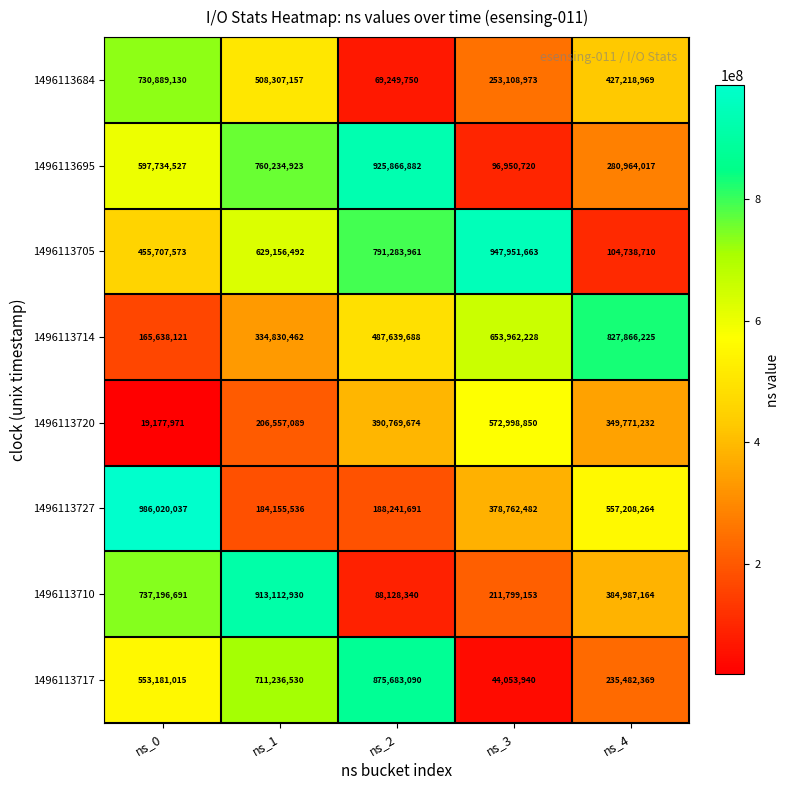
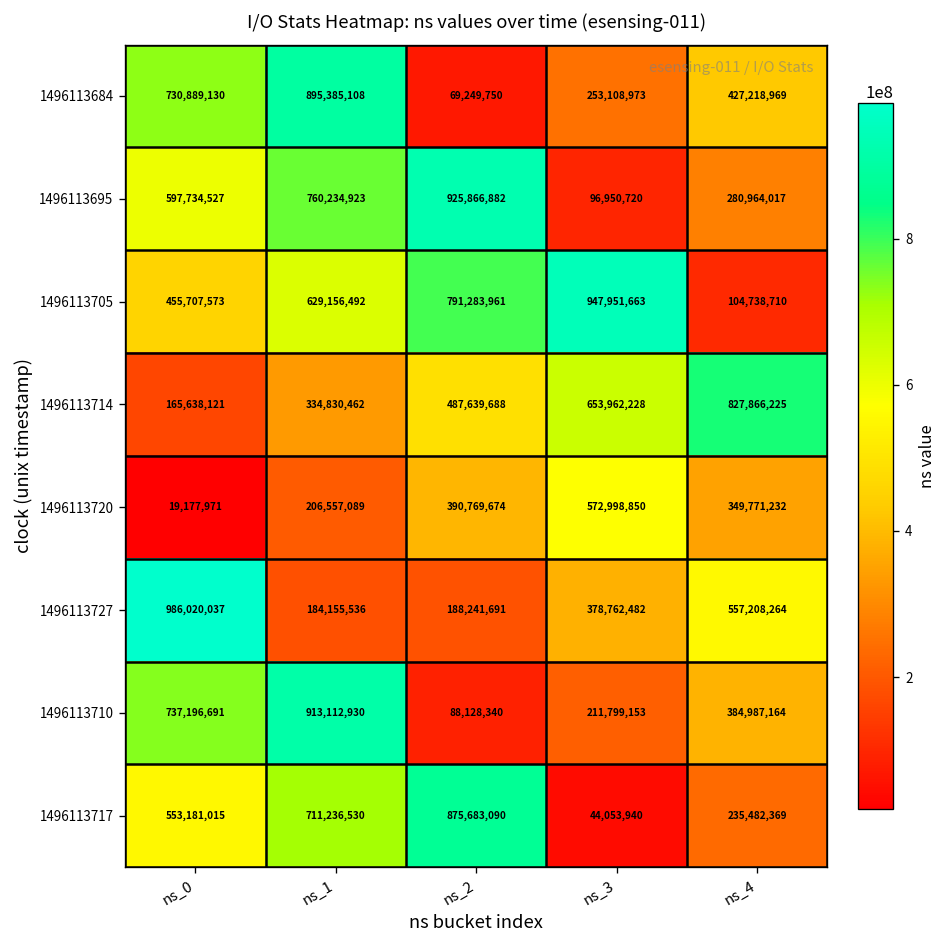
  {
    "1496113684": {
      "ns_0": "730,889,130",
-     "ns_1": "508,307,157",
+     "ns_1": "895,385,108",
      "ns_2": "69,249,750",
      "ns_3": "253,108,973"
    },
    "1496113695": {
      "ns_0": "597,734,527",
      "ns_1": "760,234,923",
      "ns_2": "925,866,882",
      "ns_3": "96,950,720",
      "ns_4": "280,964,017"
    },
    "1496113705": {
      "ns_0": "455,707,573",
      "ns_1": "629,156,492",
      "ns_2": "791,283,961",
      "ns_3": "947,951,663",
      "ns_4": "104,738,710"
    },
    "1496113714": {
      "ns_0": "165,638,121",
      "ns_1": "334,830,462",
      "ns_2": "487,639,688",
      "ns_3": "653,962,228",
      "ns_4": "827,866,225"
    },
    "1496113720": {
      "ns_0": "19,177,971",
      "ns_1": "206,557,089",
      "ns_2": "390,769,674",
      "ns_3": "572,998,850",
      "ns_4": "349,771,232"
    },
    "1496113727": {
      "ns_0": "986,020,037",
      "ns_1": "184,155,536",
      "ns_2": "188,241,691",
      "ns_3": "378,762,482",
      "ns_4": "557,208,264"
    },
    "1496113710": {
      "ns_0": "737,196,691",
      "ns_1": "913,112,930",
      "ns_2": "88,128,340",
      "ns_3": "211,799,153",
      "ns_4": "384,987,164"
    },
    "1496113717": {
      "ns_0": "553,181,015",
      "ns_1": "711,236,530",
      "ns_2": "875,683,090",
      "ns_3": "44,053,940",
      "ns_4": "235,482,369"
    }
  }
